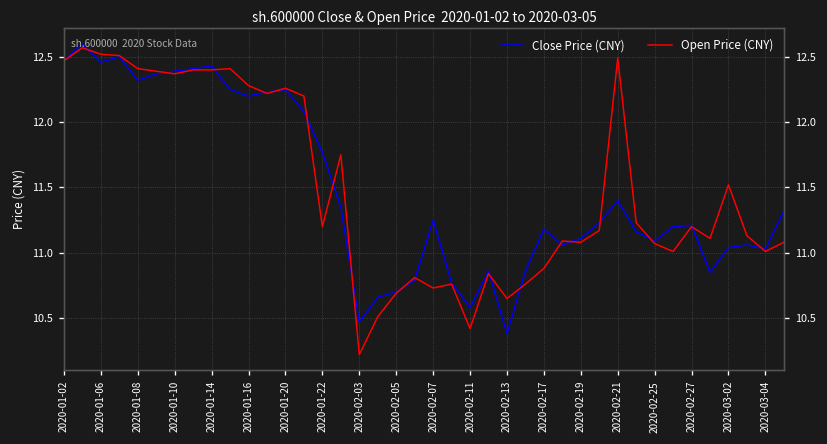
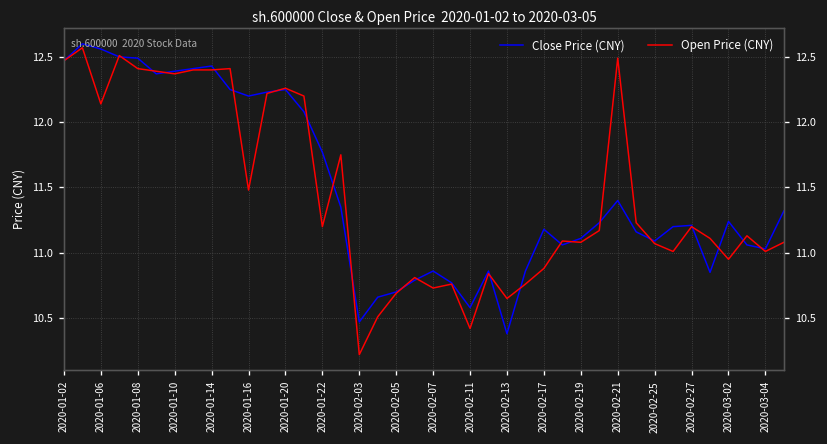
  {
    "Close Price (CNY)": {
-     "2020-01-06": 12.46,
-     "2020-01-08": 12.32,
+     "2020-01-06": 12.56,
+     "2020-01-08": 12.49,
      "2020-01-14": 12.43,
      "2020-01-16": 12.20,
      "2020-01-22": 11.77,
      "2020-02-03": 10.47,
-     "2020-02-07": 11.25,
+     "2020-02-07": 10.86,
      "2020-02-11": 10.58,
      "2020-02-13": 10.38,
      "2020-02-17": 11.18,
      "2020-02-19": 11.11,
      "2020-02-21": 11.40,
-     "2020-03-02": 11.04
+     "2020-03-02": 11.24
    },
    "Open Price (CNY)": {
-     "2020-01-06": 12.52,
+     "2020-01-06": 12.14,
      "2020-01-08": 12.41,
      "2020-01-14": 12.40,
-     "2020-01-16": 12.28,
+     "2020-01-16": 11.48,
      "2020-01-22": 11.20,
      "2020-02-03": 10.22,
      "2020-02-07": 10.73,
      "2020-02-11": 10.42,
      "2020-02-13": 10.65,
      "2020-02-17": 10.88,
      "2020-02-19": 11.08,
      "2020-02-21": 12.49,
-     "2020-03-02": 11.52
+     "2020-03-02": 10.95
    }
  }
